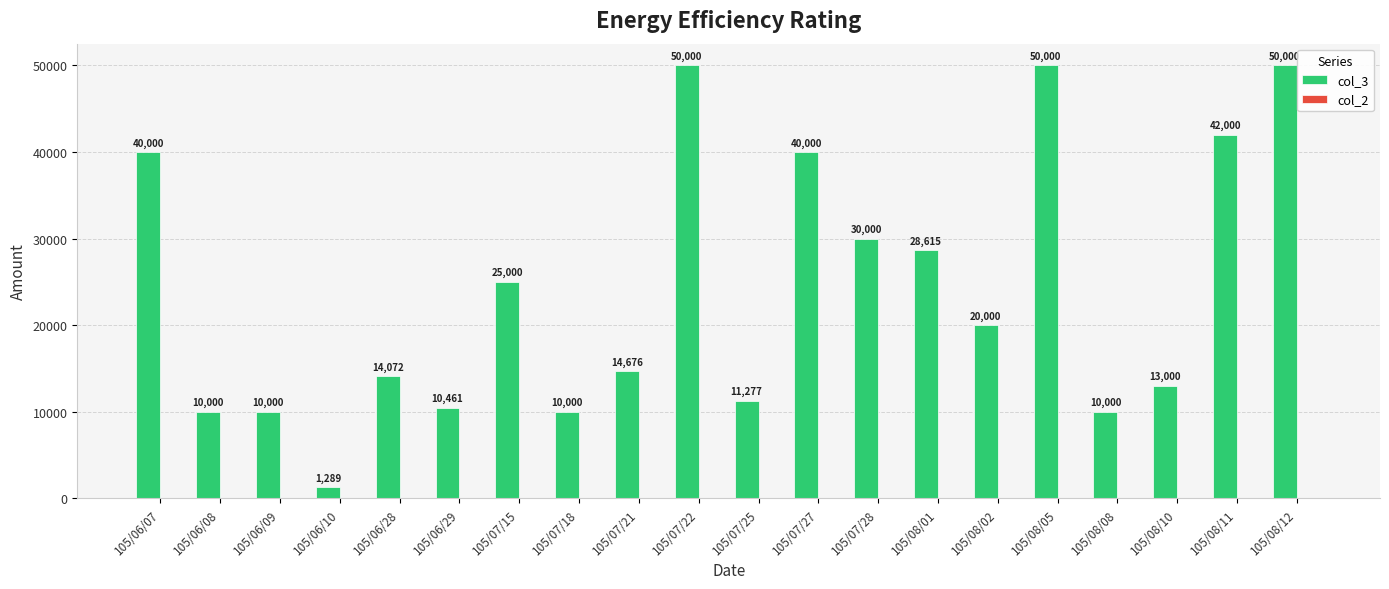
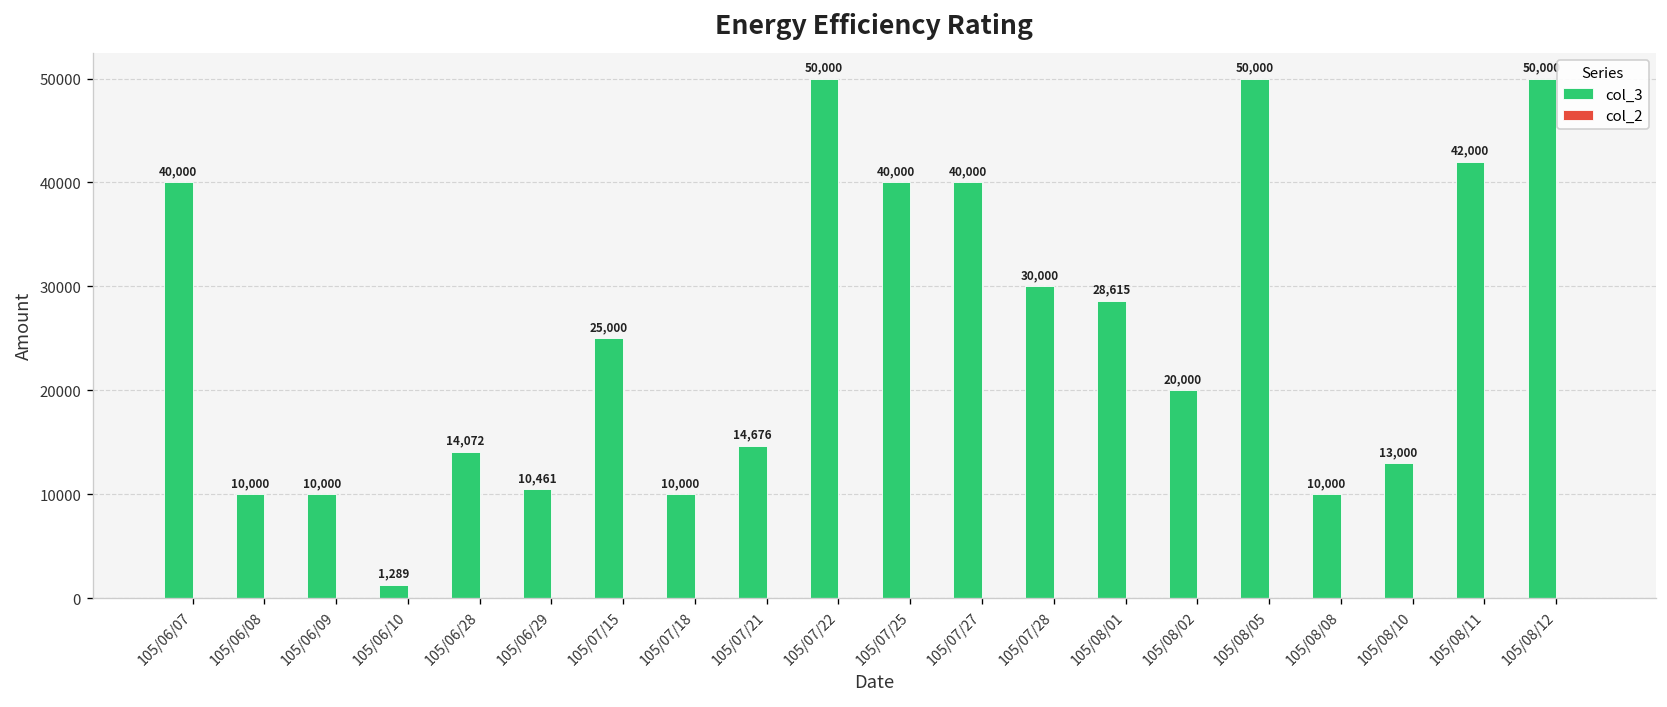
  {
    "col_3": {
      "105/06/07": "40,000",
      "105/06/08": "10,000",
      "105/06/09": "10,000",
      "105/06/10": "1,289",
      "105/06/28": "14,072",
      "105/06/29": "10,461",
      "105/07/15": "25,000",
      "105/07/18": "10,000",
      "105/07/21": "14,676",
      "105/07/22": "50,000",
-     "105/07/25": "11,277",
+     "105/07/25": "40,000",
      "105/07/27": "40,000",
      "105/07/28": "30,000",
      "105/08/01": "28,615",
      "105/08/02": "20,000",
      "105/08/05": "50,000",
      "105/08/08": "10,000",
      "105/08/10": "13,000",
      "105/08/11": "42,000"
    },
    "col_2": {
      "105/06/07": "0",
      "105/06/08": "0",
      "105/06/09": "0",
      "105/06/10": "0",
      "105/06/28": "0",
      "105/06/29": "0",
      "105/07/15": "0",
      "105/07/18": "0",
      "105/07/21": "0",
      "105/07/22": "0",
      "105/07/25": "0",
      "105/07/27": "0",
      "105/07/28": "0",
      "105/08/01": "0",
      "105/08/02": "0",
      "105/08/05": "0",
      "105/08/08": "0",
      "105/08/10": "0",
      "105/08/11": "0",
      "105/08/12": "0"
    }
  }
